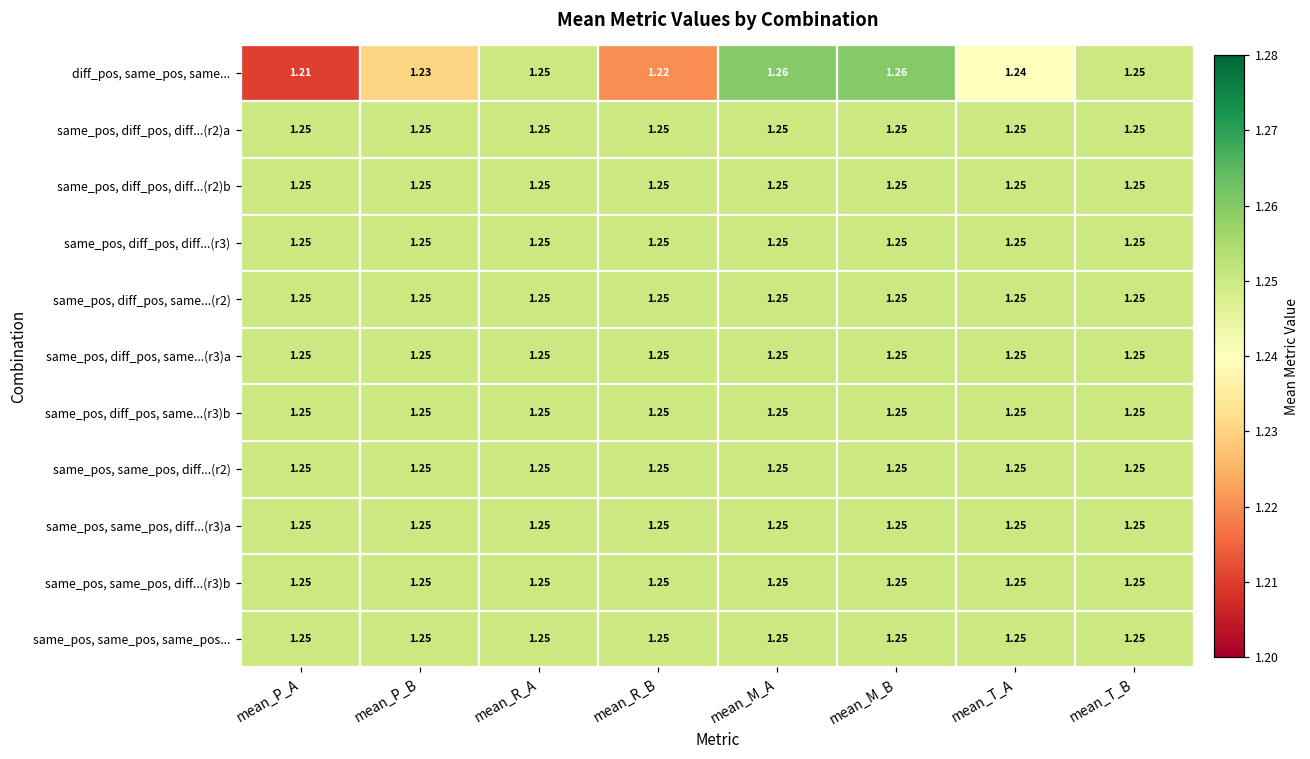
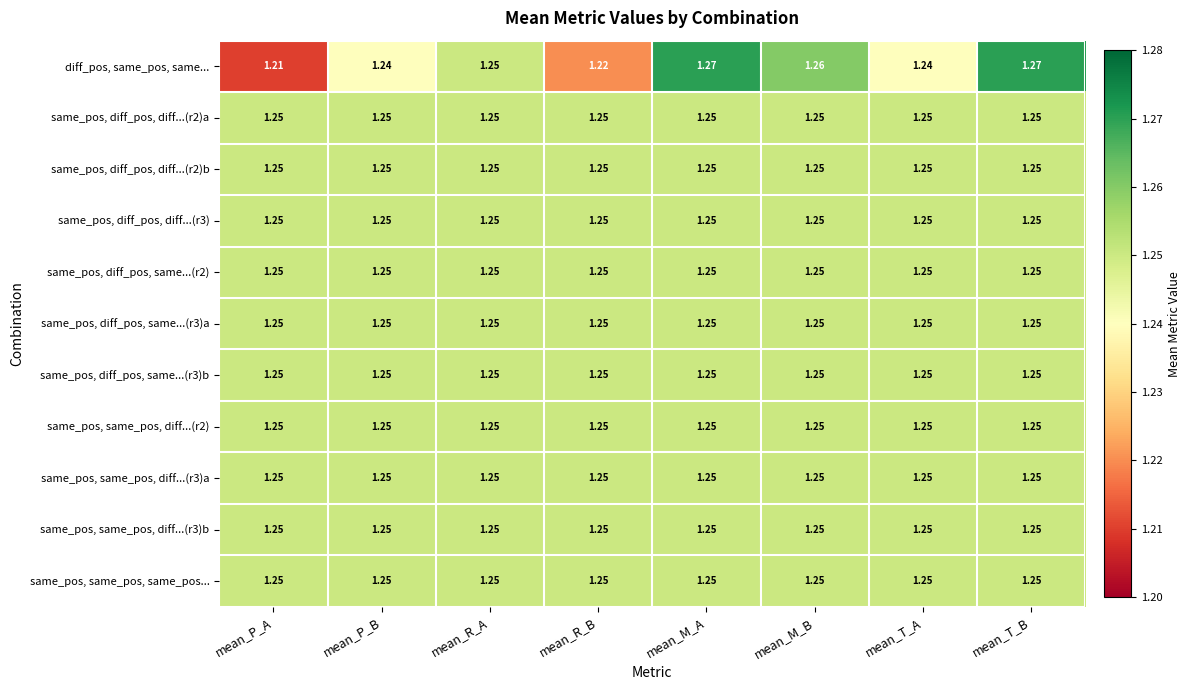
  {
    "diff_pos, same_pos, same...": {
      "mean_P_A": 1.21,
-     "mean_P_B": 1.23,
+     "mean_P_B": 1.24,
      "mean_R_A": 1.25,
      "mean_R_B": 1.22,
-     "mean_M_A": 1.26,
+     "mean_M_A": 1.27,
      "mean_M_B": 1.26,
      "mean_T_A": 1.24,
-     "mean_T_B": 1.25
+     "mean_T_B": 1.27
    },
    "same_pos, diff_pos, diff...(r2)a": {
      "mean_P_A": 1.25,
      "mean_P_B": 1.25,
      "mean_R_A": 1.25,
      "mean_R_B": 1.25,
      "mean_M_A": 1.25,
      "mean_M_B": 1.25,
      "mean_T_A": 1.25,
      "mean_T_B": 1.25
    },
    "same_pos, diff_pos, diff...(r2)b": {
      "mean_P_A": 1.25,
      "mean_P_B": 1.25,
      "mean_R_A": 1.25,
      "mean_R_B": 1.25,
      "mean_M_A": 1.25,
      "mean_M_B": 1.25,
      "mean_T_A": 1.25,
      "mean_T_B": 1.25
    },
    "same_pos, diff_pos, diff...(r3)": {
      "mean_P_A": 1.25,
      "mean_P_B": 1.25,
      "mean_R_A": 1.25,
      "mean_R_B": 1.25,
      "mean_M_A": 1.25,
      "mean_M_B": 1.25,
      "mean_T_A": 1.25,
      "mean_T_B": 1.25
    },
    "same_pos, diff_pos, same...(r2)": {
      "mean_P_A": 1.25,
      "mean_P_B": 1.25,
      "mean_R_A": 1.25,
      "mean_R_B": 1.25,
      "mean_M_A": 1.25,
      "mean_M_B": 1.25,
      "mean_T_A": 1.25,
      "mean_T_B": 1.25
    },
    "same_pos, diff_pos, same...(r3)a": {
      "mean_P_A": 1.25,
      "mean_P_B": 1.25,
      "mean_R_A": 1.25,
      "mean_R_B": 1.25,
      "mean_M_A": 1.25,
      "mean_M_B": 1.25,
      "mean_T_A": 1.25,
      "mean_T_B": 1.25
    },
    "same_pos, diff_pos, same...(r3)b": {
      "mean_P_A": 1.25,
      "mean_P_B": 1.25,
      "mean_R_A": 1.25,
      "mean_R_B": 1.25,
      "mean_M_A": 1.25,
      "mean_M_B": 1.25,
      "mean_T_A": 1.25,
      "mean_T_B": 1.25
    },
    "same_pos, same_pos, diff...(r2)": {
      "mean_P_A": 1.25,
      "mean_P_B": 1.25,
      "mean_R_A": 1.25,
      "mean_R_B": 1.25,
      "mean_M_A": 1.25,
      "mean_M_B": 1.25,
      "mean_T_A": 1.25,
      "mean_T_B": 1.25
    },
    "same_pos, same_pos, diff...(r3)a": {
      "mean_P_A": 1.25,
      "mean_P_B": 1.25,
      "mean_R_A": 1.25,
      "mean_R_B": 1.25,
      "mean_M_A": 1.25,
      "mean_M_B": 1.25,
      "mean_T_A": 1.25,
      "mean_T_B": 1.25
    },
    "same_pos, same_pos, diff...(r3)b": {
      "mean_P_A": 1.25,
      "mean_P_B": 1.25,
      "mean_R_A": 1.25,
      "mean_R_B": 1.25,
      "mean_M_A": 1.25,
      "mean_M_B": 1.25,
      "mean_T_A": 1.25,
      "mean_T_B": 1.25
    },
    "same_pos, same_pos, same_pos...": {
      "mean_P_A": 1.25,
      "mean_P_B": 1.25,
      "mean_R_A": 1.25,
      "mean_R_B": 1.25,
      "mean_M_A": 1.25,
      "mean_M_B": 1.25,
      "mean_T_A": 1.25,
      "mean_T_B": 1.25
    }
  }
